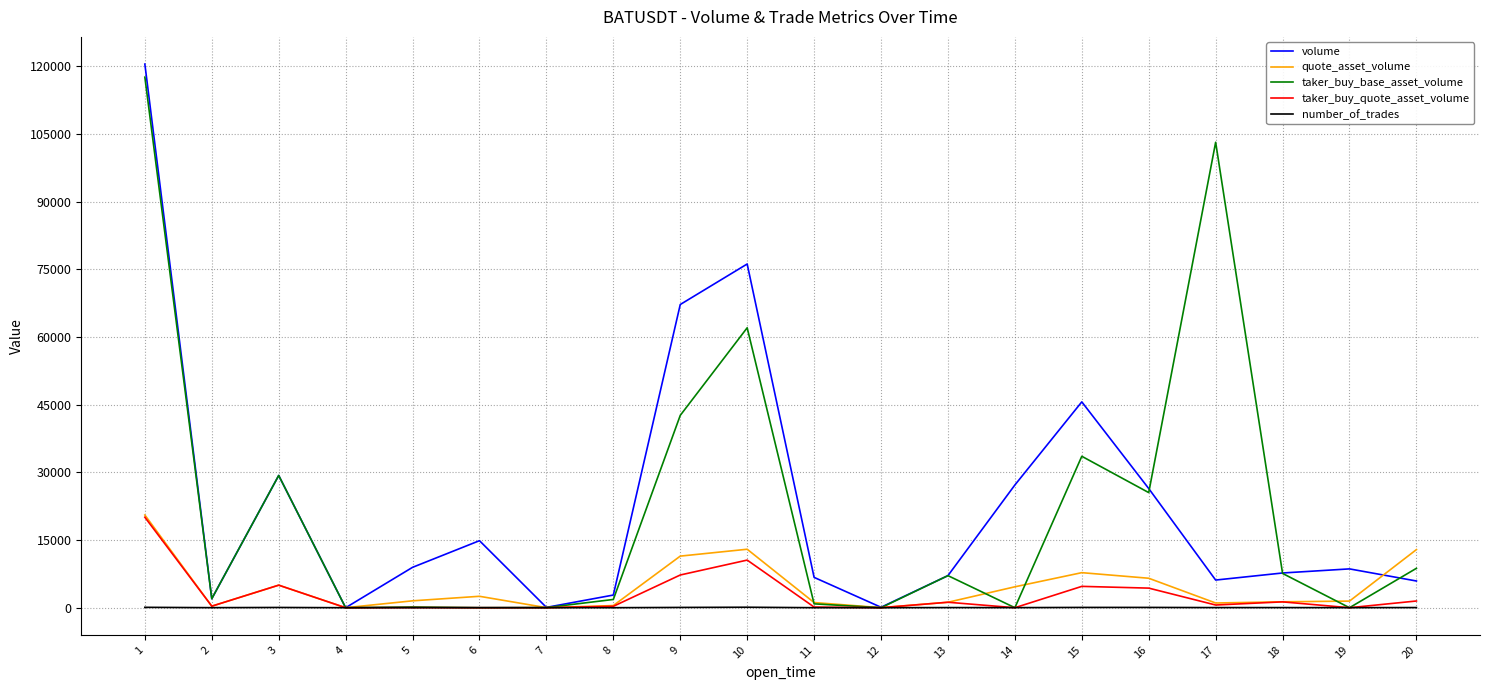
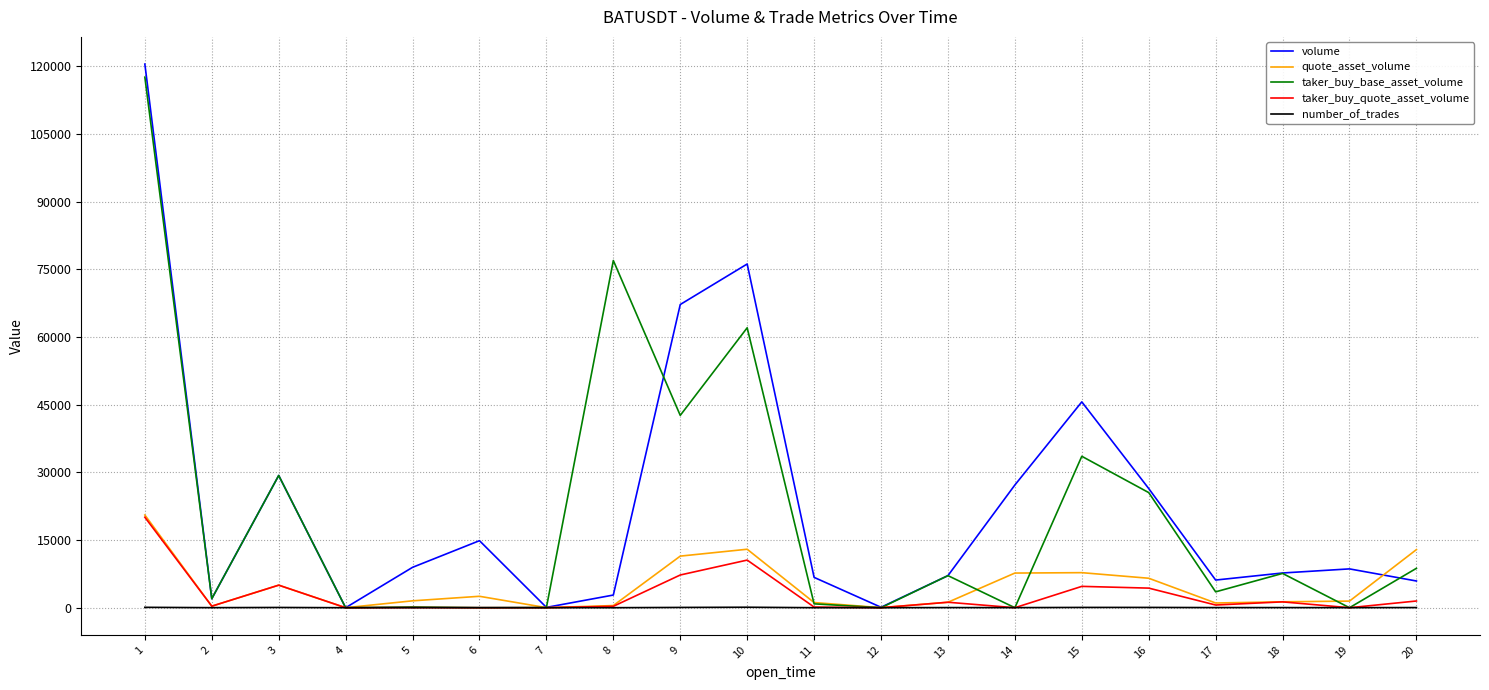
  {
    "volume": {
      "1": 120000,
      "5": 9000,
      "6": 15000,
      "8": 3000,
      "9": 67000,
      "10": 76000,
      "11": 7000,
      "14": 27000,
      "15": 46000,
      "16": 26000,
      "17": 6000,
      "19": 9000,
      "20": 6000
    },
    "quote_asset_volume": {
      "5": 2000,
      "6": 3000,
      "9": 11000,
      "10": 13000,
-     "14": 5000,
+     "14": 8000,
      "15": 8000,
      "16": 7000,
      "19": 1000,
      "20": 13000
    },
    "taker_buy_base_asset_volume": {
      "1": 118000,
-     "8": 2000,
+     "8": 77000,
      "9": 43000,
      "10": 62000,
      "15": 34000,
      "16": 26000,
-     "17": 103000,
+     "17": 4000,
      "20": 9000
    },
    "taker_buy_quote_asset_volume": {
      "9": 7000,
      "10": 11000,
      "15": 5000,
      "16": 4000,
      "20": 1000
    },
    "number_of_trades": {
      "1": 0,
      "3": 0,
      "9": 0,
      "10": 0,
      "13": 0,
      "15": 0,
      "16": 0,
      "17": 0,
      "18": 0,
      "20": 0
    }
  }
